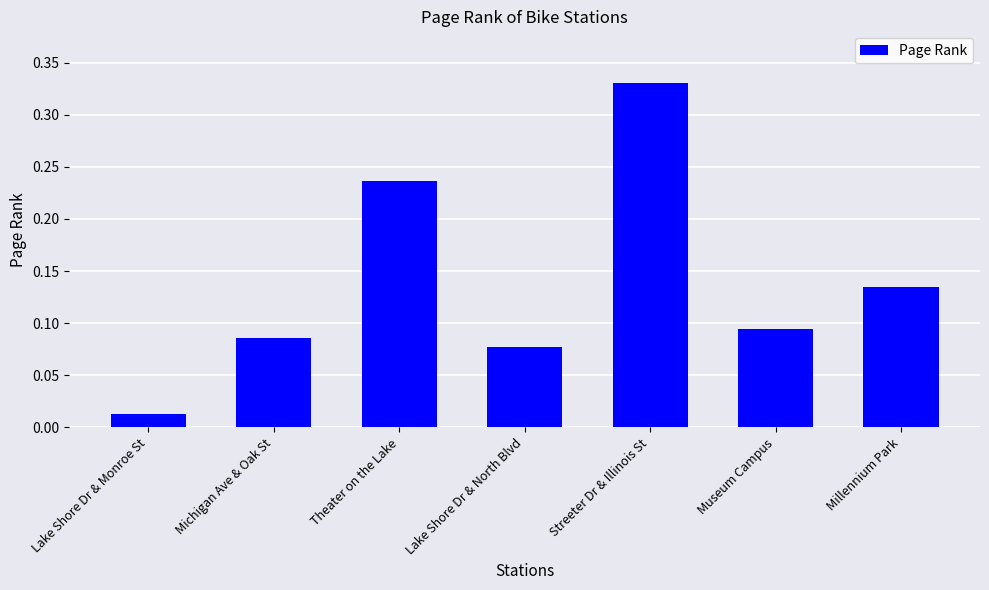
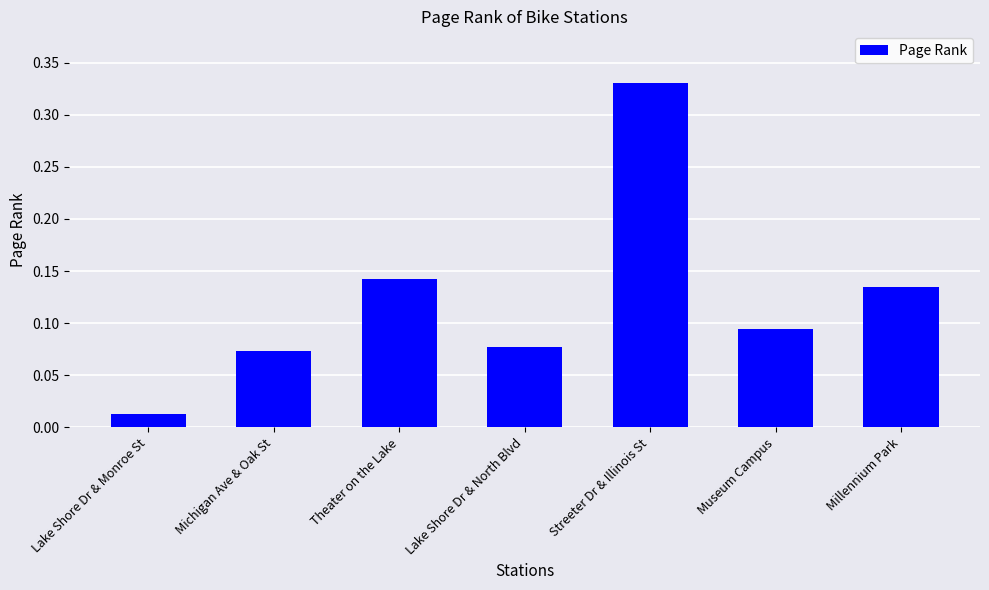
  {
    "Lake Shore Dr & Monroe St": 0.013,
-   "Michigan Ave & Oak St": 0.086,
-   "Theater on the Lake": 0.237,
+   "Michigan Ave & Oak St": 0.073,
+   "Theater on the Lake": 0.142,
    "Lake Shore Dr & North Blvd": 0.078,
    "Streeter Dr & Illinois St": 0.330,
    "Museum Campus": 0.095,
    "Millennium Park": 0.135
  }
